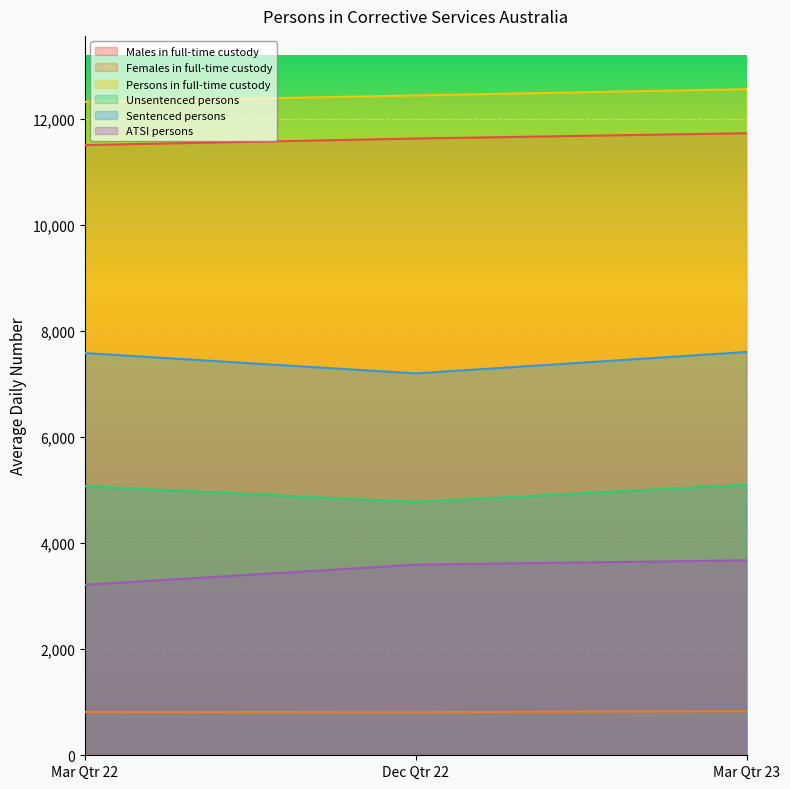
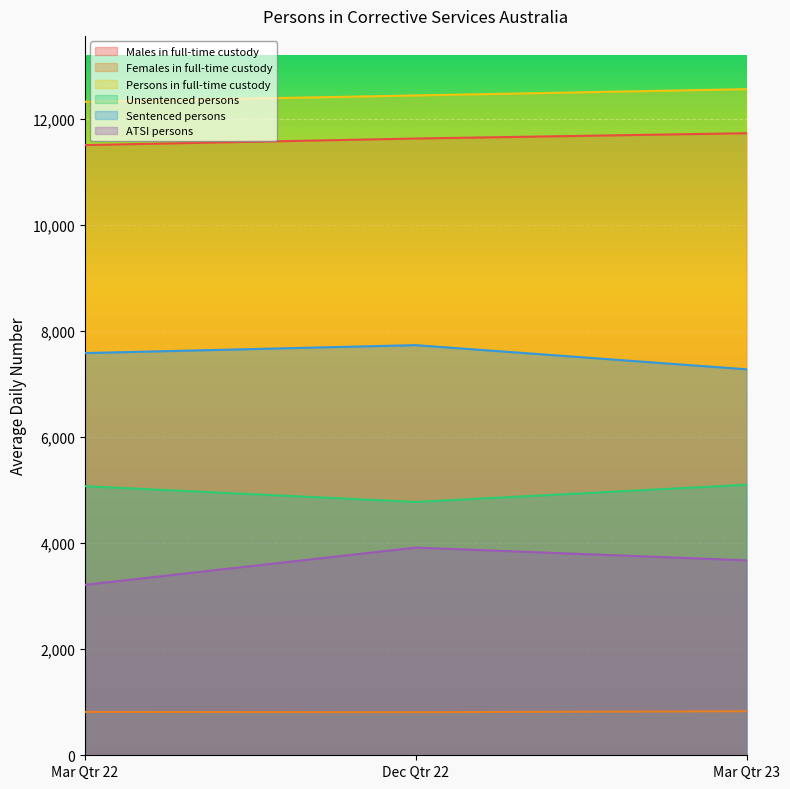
  {
    "Unsentenced persons": {
      "Mar Qtr 22": "5,100",
      "Dec Qtr 22": "4,800",
      "Mar Qtr 23": "5,100"
    },
    "Sentenced persons": {
      "Mar Qtr 22": "7,600",
-     "Dec Qtr 22": "7,200",
-     "Mar Qtr 23": "7,600"
+     "Dec Qtr 22": "7,700",
+     "Mar Qtr 23": "7,300"
    },
    "ATSI persons": {
      "Mar Qtr 22": "3,200",
-     "Dec Qtr 22": "3,600",
+     "Dec Qtr 22": "3,900",
      "Mar Qtr 23": "3,700"
    }
  }
